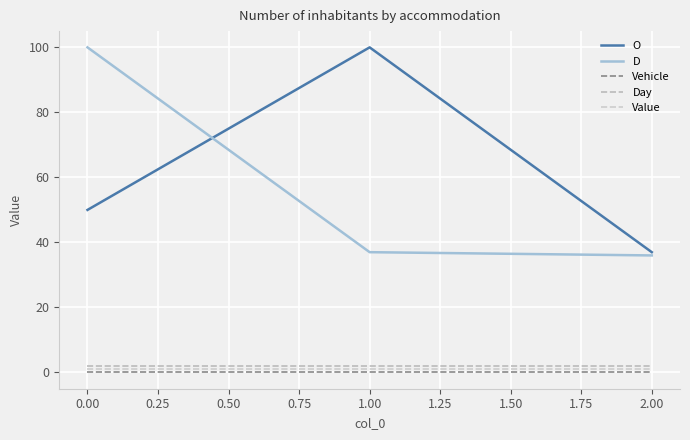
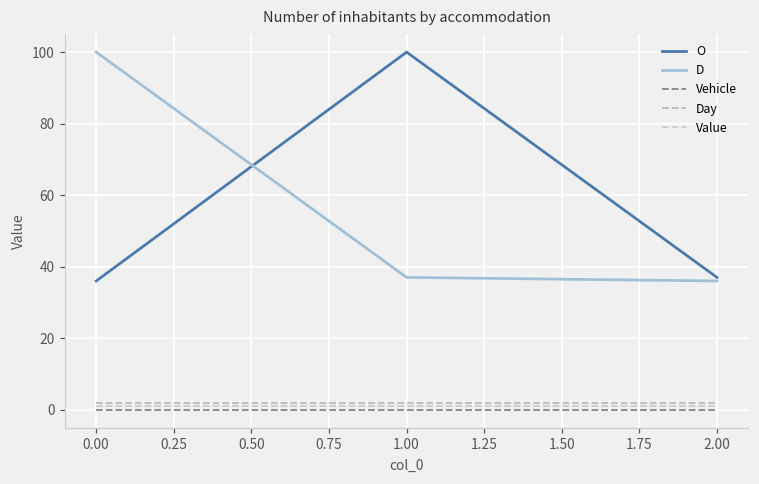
  {
    "O": {
-     "0.00": 50,
+     "0.00": 36,
      "1.00": 100,
      "2.00": 37
    },
    "Vehicle": {
      "0.00": 0,
      "1.00": 0,
      "2.00": 0
    }
  }
